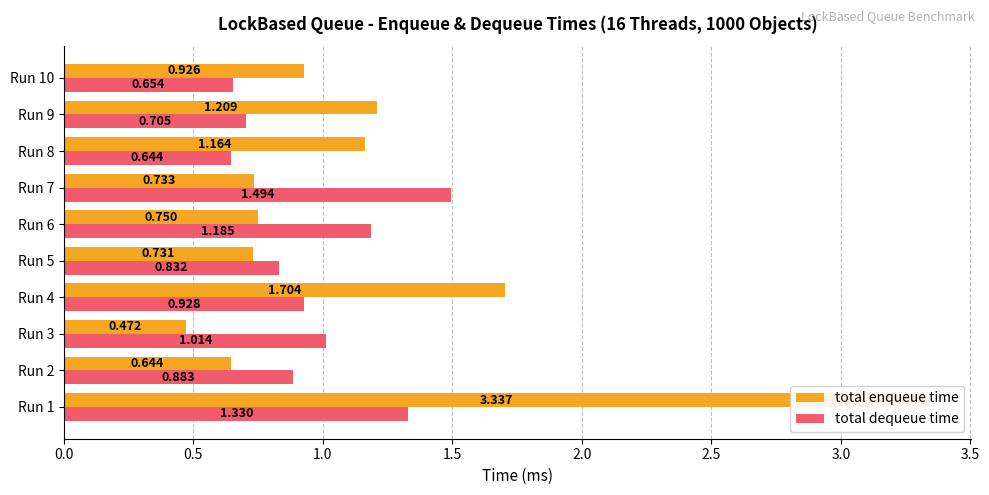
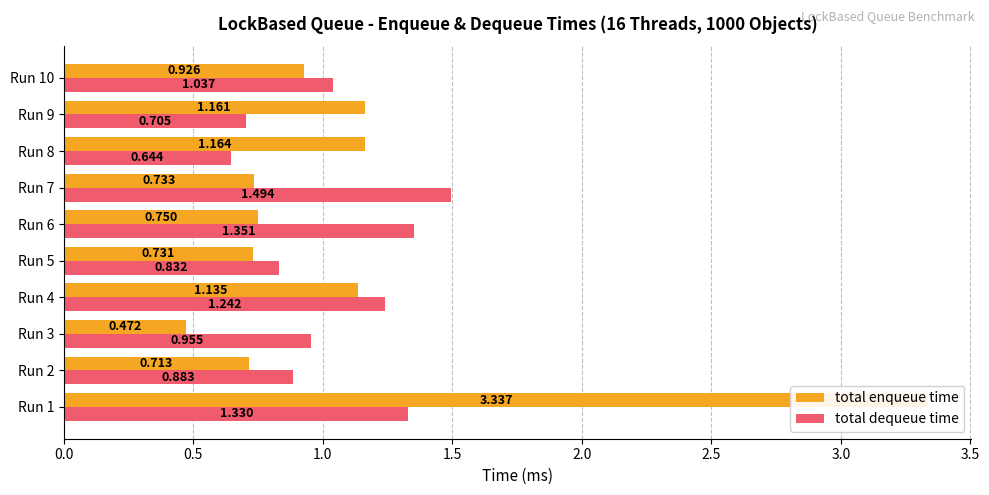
  {
    "total enqueue time": {
      "Run 10": 0.926,
-     "Run 9": 1.209,
+     "Run 9": 1.161,
      "Run 8": 1.164,
      "Run 7": 0.733,
      "Run 6": 0.750,
      "Run 5": 0.731,
-     "Run 4": 1.704,
+     "Run 4": 1.135,
      "Run 3": 0.472,
-     "Run 2": 0.644
+     "Run 2": 0.713
    },
    "total dequeue time": {
-     "Run 10": 0.654,
+     "Run 10": 1.037,
      "Run 9": 0.705,
      "Run 8": 0.644,
      "Run 7": 1.494,
-     "Run 6": 1.185,
+     "Run 6": 1.351,
      "Run 5": 0.832,
-     "Run 4": 0.928,
-     "Run 3": 1.014,
+     "Run 4": 1.242,
+     "Run 3": 0.955,
      "Run 2": 0.883,
      "Run 1": 1.330
    }
  }
